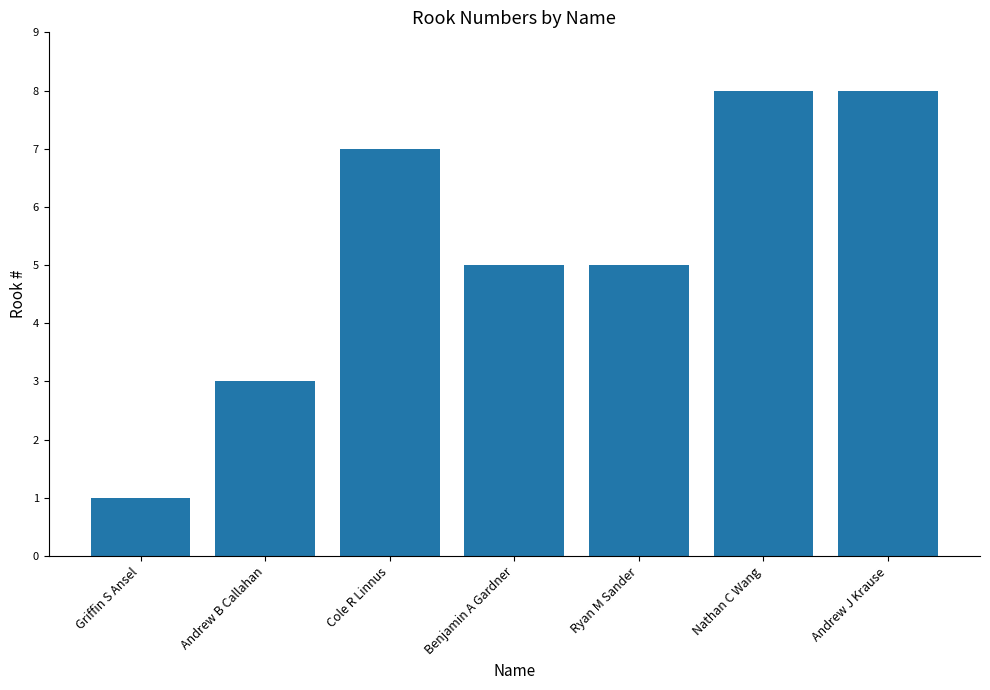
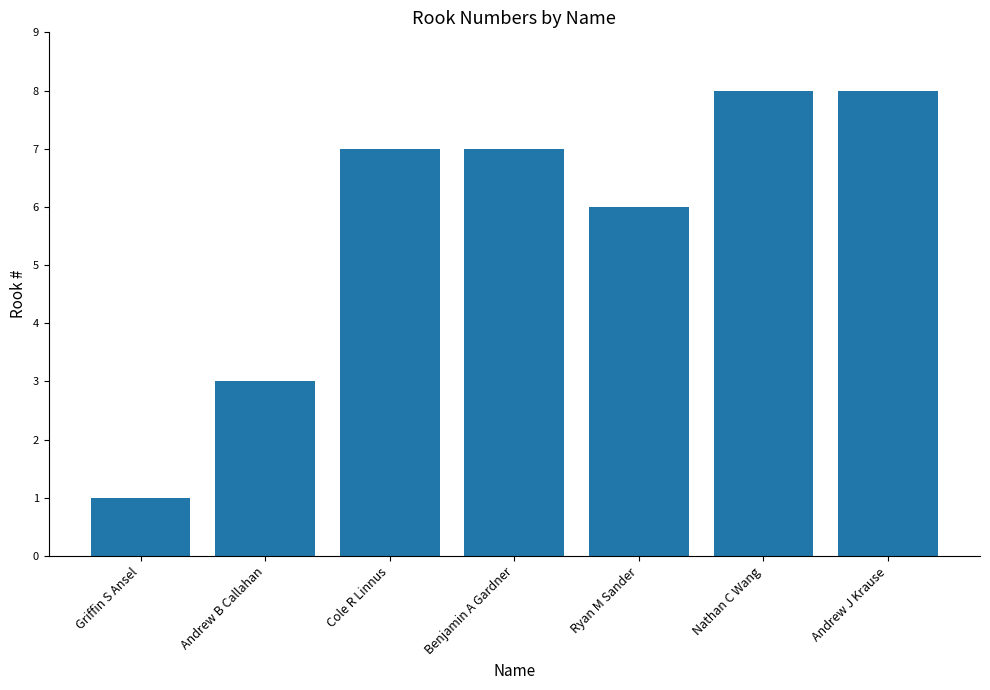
  {
    "Griffin S Ansel": 1,
    "Andrew B Callahan": 3,
    "Cole R Linnus": 7,
-   "Benjamin A Gardner": 5,
-   "Ryan M Sander": 5,
+   "Benjamin A Gardner": 7,
+   "Ryan M Sander": 6,
    "Nathan C Wang": 8,
    "Andrew J Krause": 8
  }
